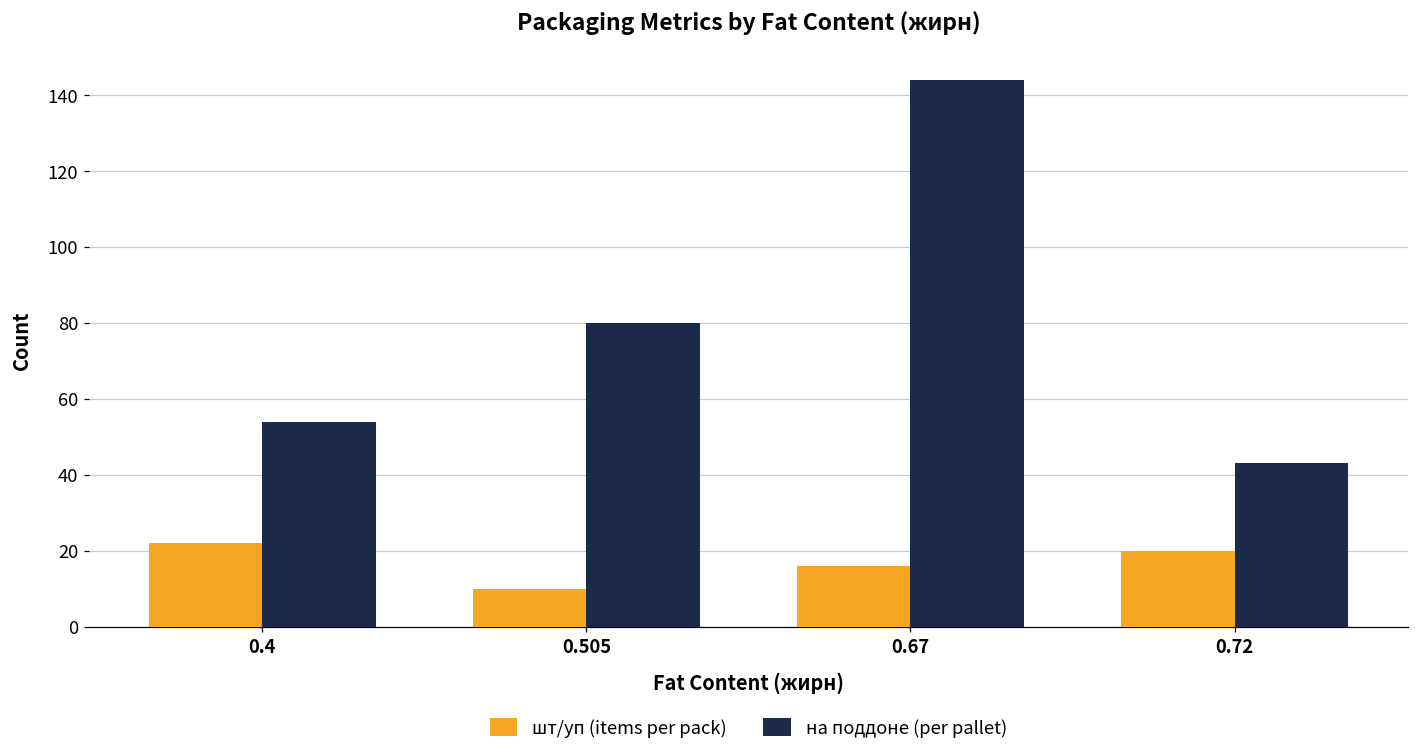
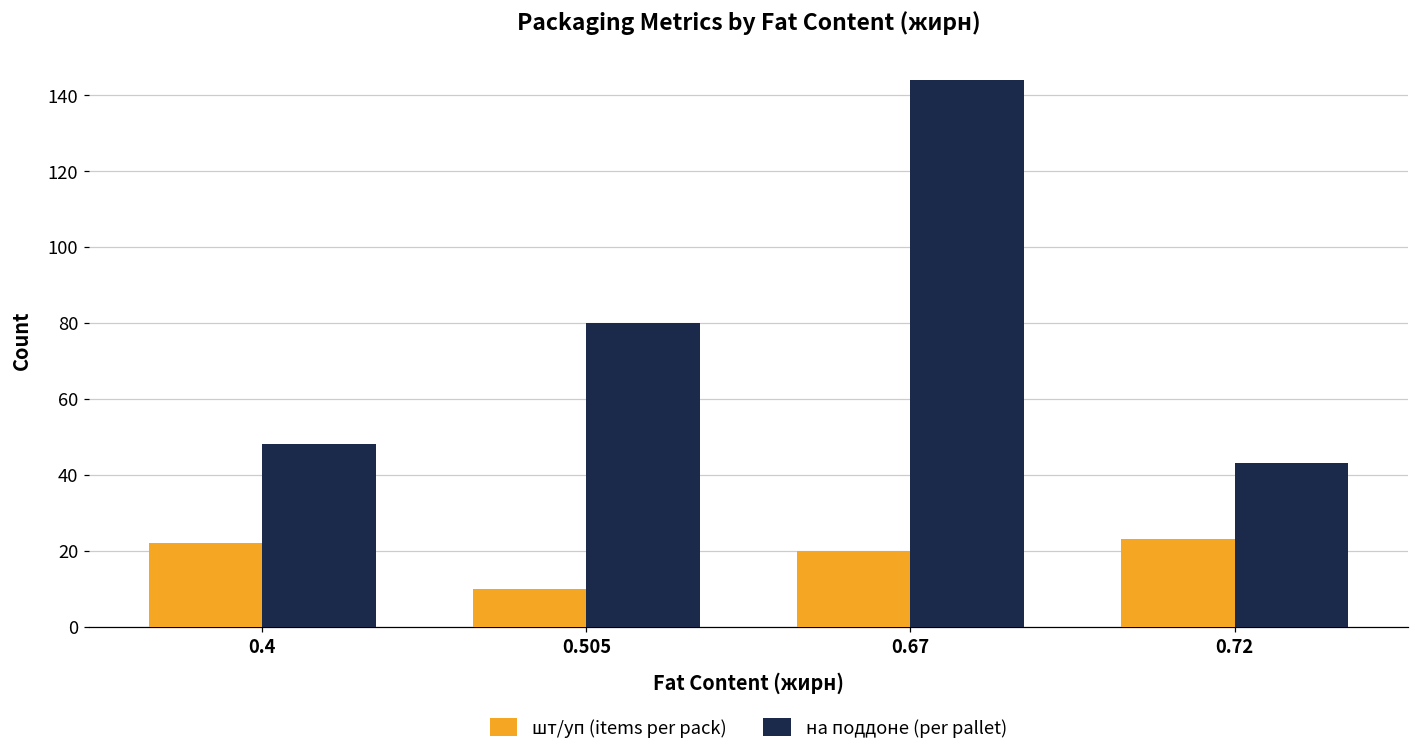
  {
    "шт/уп (items per pack)": {
      "0.4": 22,
      "0.505": 10,
-     "0.67": 16,
-     "0.72": 20
+     "0.67": 20,
+     "0.72": 23
    },
    "на поддоне (per pallet)": {
-     "0.4": 54,
+     "0.4": 48,
      "0.505": 80,
      "0.67": 144,
      "0.72": 43
    }
  }
